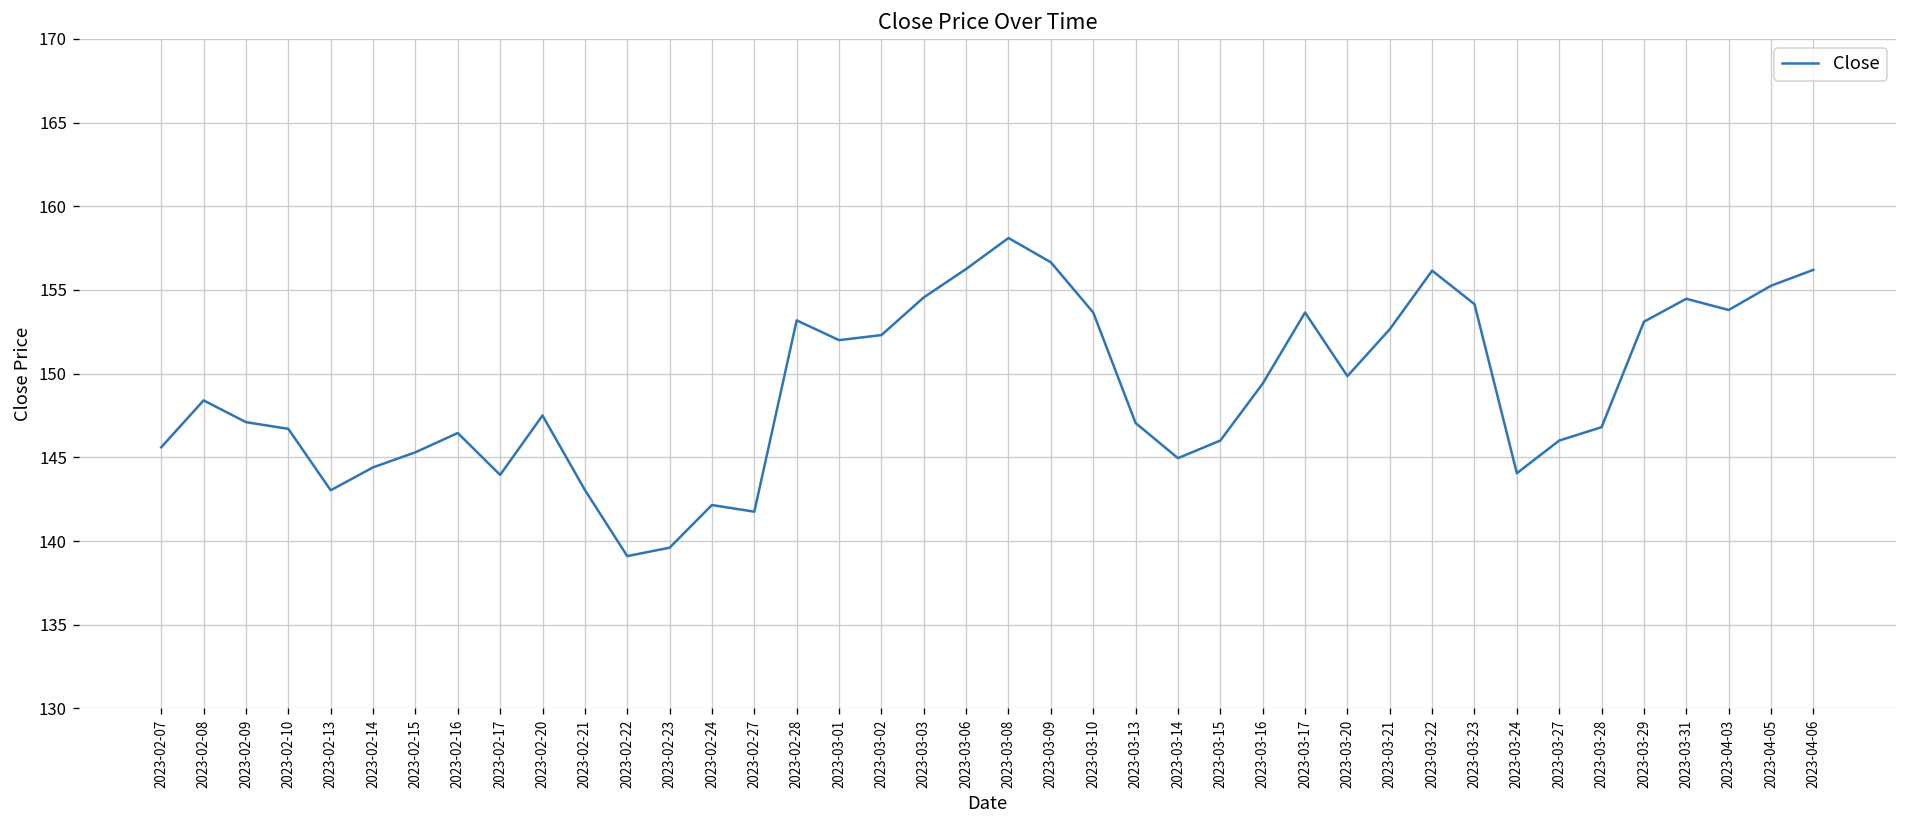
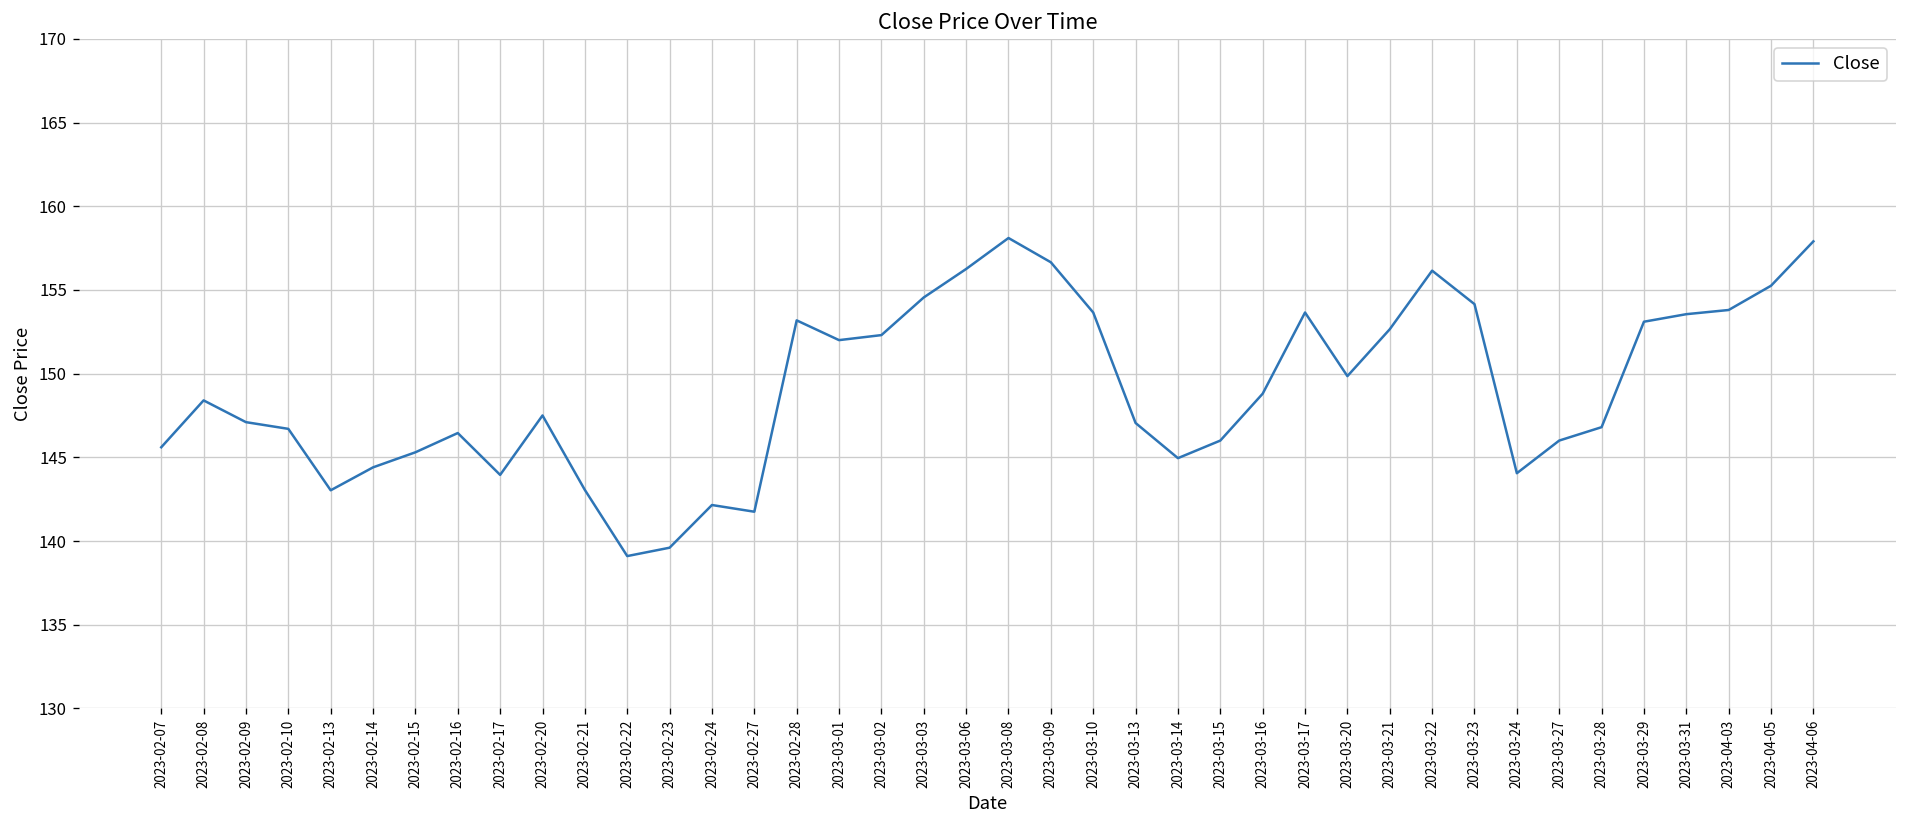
  {
    "2023-02-07": 145.6,
    "2023-02-08": 148.4,
    "2023-02-09": 147.1,
    "2023-02-10": 146.7,
    "2023-02-13": 143.0,
    "2023-02-14": 144.4,
    "2023-02-15": 145.3,
    "2023-02-16": 146.5,
    "2023-02-17": 144.0,
    "2023-02-20": 147.5,
    "2023-02-21": 143.1,
    "2023-02-22": 139.1,
    "2023-02-23": 139.6,
    "2023-02-24": 142.2,
    "2023-02-27": 141.8,
    "2023-02-28": 153.2,
    "2023-03-01": 152.0,
    "2023-03-02": 152.3,
    "2023-03-03": 154.6,
    "2023-03-06": 156.3,
    "2023-03-08": 158.1,
    "2023-03-09": 156.7,
    "2023-03-10": 153.7,
    "2023-03-13": 147.1,
    "2023-03-14": 145.0,
    "2023-03-15": 146.0,
-   "2023-03-16": 149.4,
+   "2023-03-16": 148.8,
    "2023-03-17": 153.7,
    "2023-03-20": 149.9,
    "2023-03-21": 152.7,
    "2023-03-22": 156.2,
    "2023-03-23": 154.2,
    "2023-03-24": 144.1,
    "2023-03-27": 146.0,
    "2023-03-28": 146.8,
    "2023-03-29": 153.1,
-   "2023-03-31": 154.5,
+   "2023-03-31": 153.6,
    "2023-04-03": 153.8,
    "2023-04-05": 155.3,
-   "2023-04-06": 156.2
+   "2023-04-06": 157.9
  }
